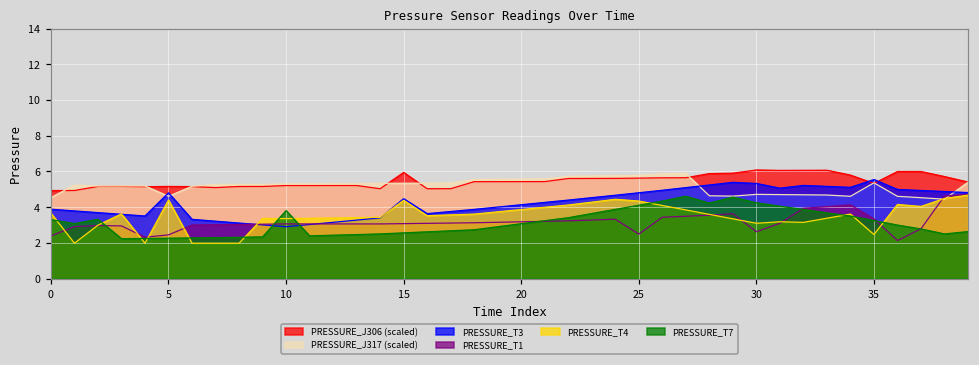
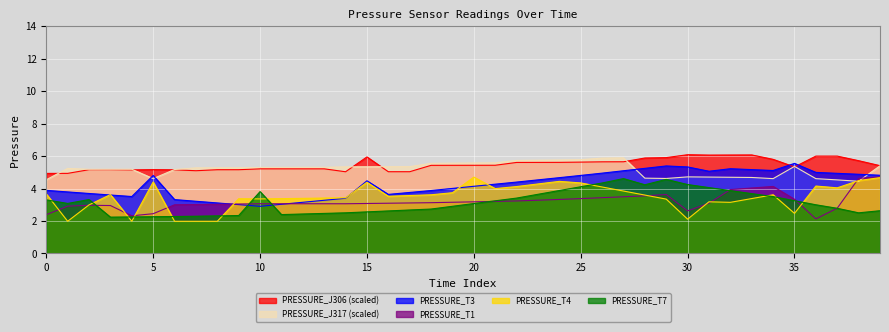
  {
    "PRESSURE_J306 (scaled)": {
      "0": 4.9,
      "5": 5.2,
      "15": 5.9,
      "30": 6.1
    },
    "PRESSURE_J317 (scaled)": {
      "0": 4.5,
      "5": 4.6,
      "15": 5.3,
      "30": 4.7
    },
    "PRESSURE_T3": {
      "0": 3.9,
      "5": 4.8,
      "10": 2.9,
      "20": 4.1,
      "25": 4.8,
      "30": 5.3,
      "35": 5.5
    },
    "PRESSURE_T1": {
      "0": 2.4,
      "5": 2.4,
      "10": 3.1,
      "15": 3.1,
-     "25": 2.5,
+     "25": 3.4,
      "30": 2.6
    },
    "PRESSURE_T4": {
      "0": 3.7,
      "5": 4.4,
      "10": 3.4,
-     "20": 3.9,
+     "20": 4.7,
      "25": 4.3,
-     "30": 3.1,
+     "30": 2.1,
      "35": 2.5
    },
    "PRESSURE_T7": {
      "0": 3.3,
      "5": 2.3,
      "10": 3.8,
      "15": 2.6,
      "25": 4.1,
      "30": 4.2
    }
  }
